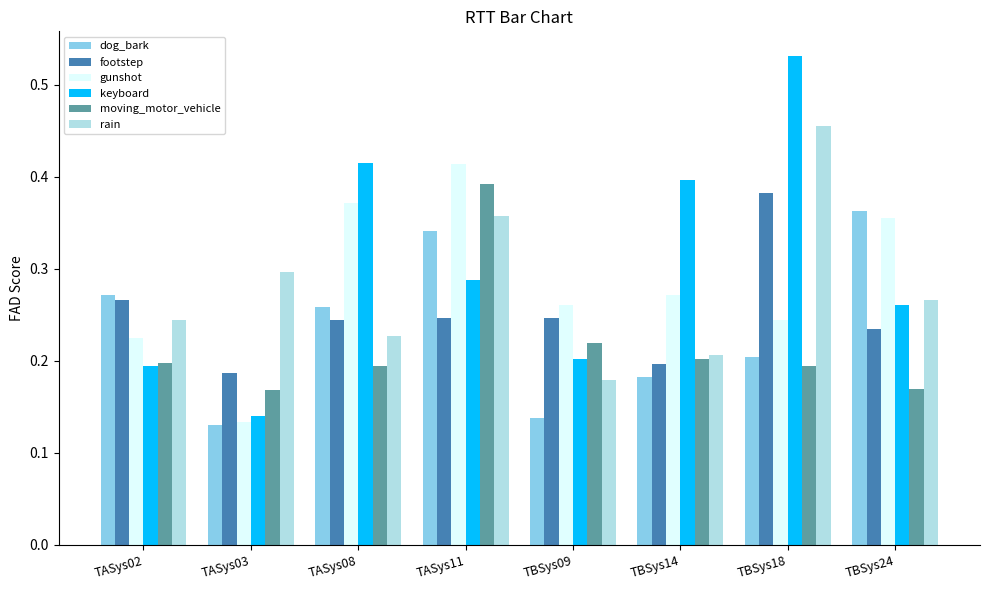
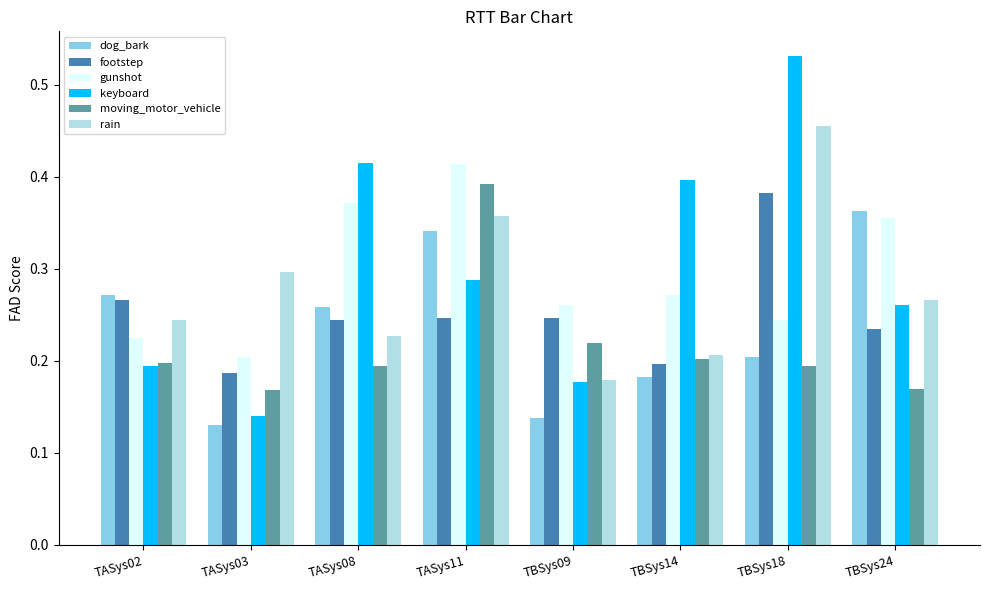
  {
    "gunshot": {
      "TASys02": 0.22,
-     "TASys03": 0.13,
+     "TASys03": 0.20,
      "TASys08": 0.37,
      "TASys11": 0.41,
      "TBSys09": 0.26,
      "TBSys14": 0.27,
      "TBSys18": 0.24,
      "TBSys24": 0.35
    },
    "keyboard": {
      "TASys02": 0.19,
      "TASys03": 0.14,
      "TASys08": 0.42,
      "TASys11": 0.29,
-     "TBSys09": 0.20,
+     "TBSys09": 0.18,
      "TBSys14": 0.40,
      "TBSys18": 0.53,
      "TBSys24": 0.26
    }
  }
